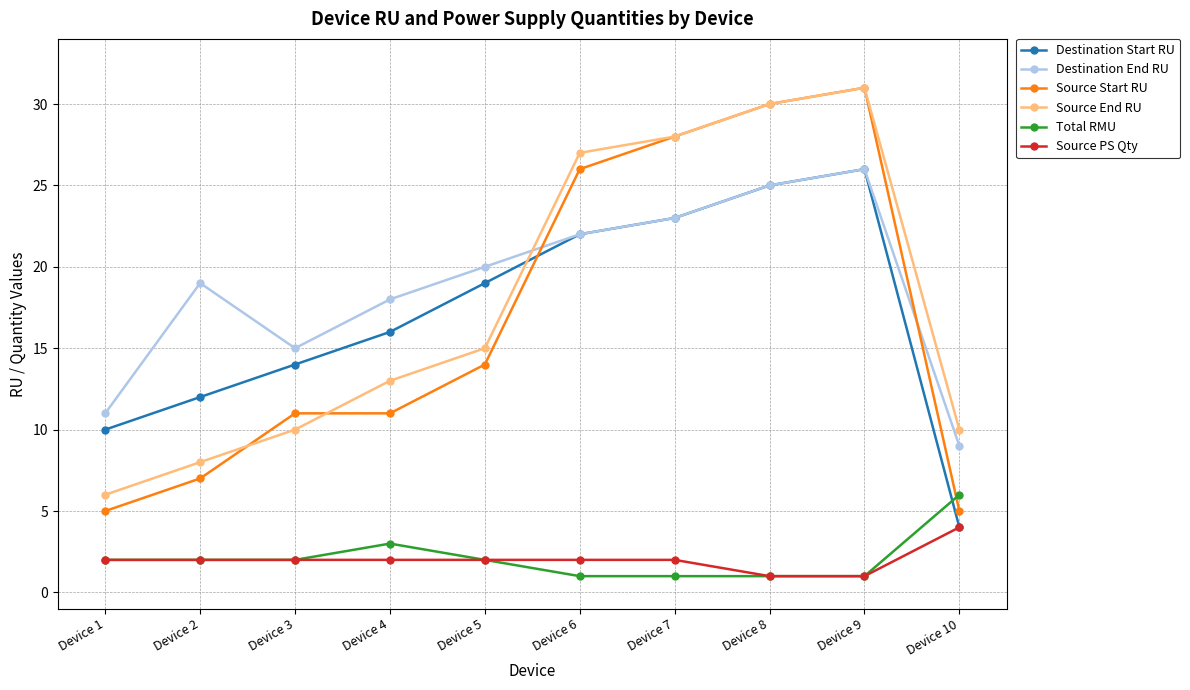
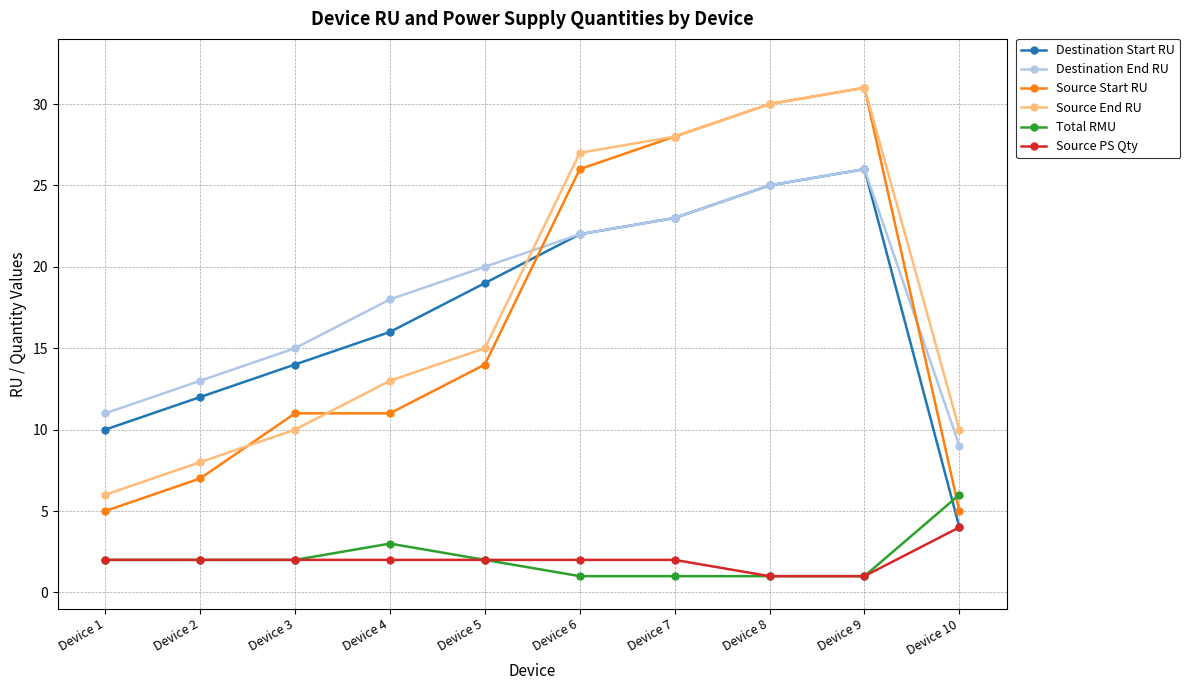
  {
    "Destination Start RU": {
      "Device 1": 10,
      "Device 2": 12,
      "Device 3": 14,
      "Device 4": 16,
      "Device 5": 19
    },
    "Destination End RU": {
      "Device 1": 11,
-     "Device 2": 19,
+     "Device 2": 13,
      "Device 3": 15,
      "Device 4": 18,
      "Device 5": 20,
      "Device 10": 9
    },
    "Source Start RU": {
      "Device 1": 5,
      "Device 2": 7,
      "Device 3": 11,
      "Device 4": 11,
      "Device 5": 14,
      "Device 6": 26,
      "Device 10": 5
    },
    "Source End RU": {
      "Device 1": 6,
      "Device 2": 8,
      "Device 3": 10,
      "Device 4": 13,
      "Device 5": 15,
      "Device 6": 27,
      "Device 10": 10
    },
    "Total RMU": {
      "Device 4": 3,
      "Device 6": 1,
      "Device 7": 1,
      "Device 10": 6
    },
    "Source PS Qty": {
      "Device 4": 2,
      "Device 6": 2,
      "Device 7": 2
    }
  }
